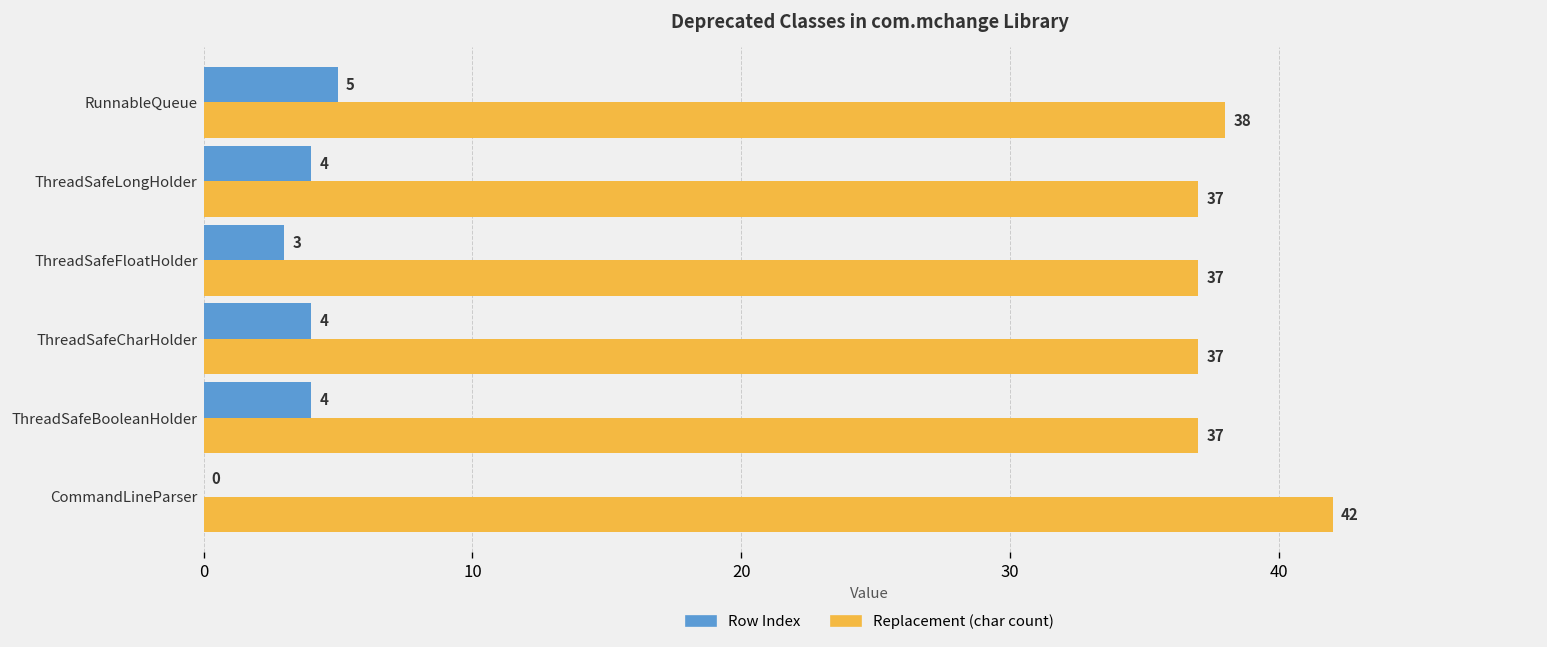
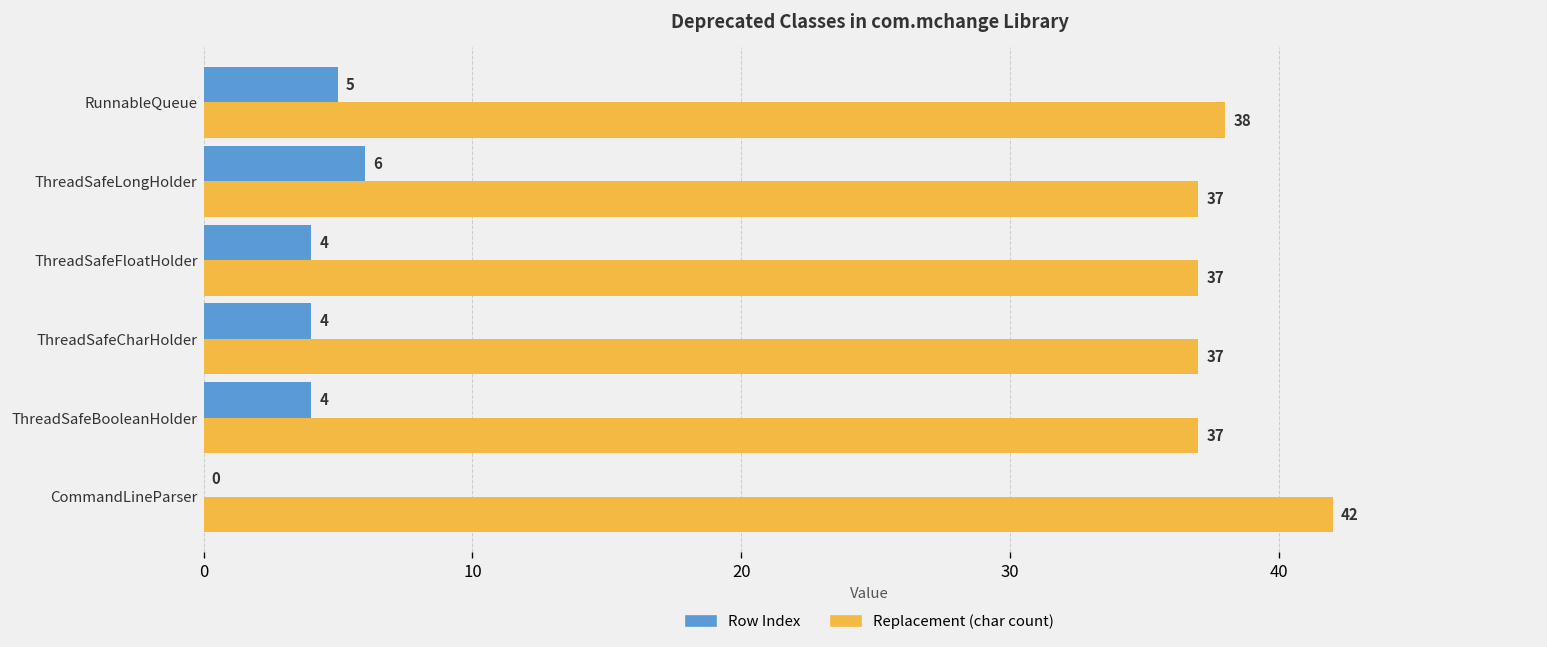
  {
    "Row Index": {
      "RunnableQueue": 5,
-     "ThreadSafeLongHolder": 4,
-     "ThreadSafeFloatHolder": 3,
+     "ThreadSafeLongHolder": 6,
+     "ThreadSafeFloatHolder": 4,
      "ThreadSafeCharHolder": 4,
      "ThreadSafeBooleanHolder": 4,
      "CommandLineParser": 0
    },
    "Replacement (char count)": {
      "RunnableQueue": 38,
      "ThreadSafeLongHolder": 37,
      "ThreadSafeFloatHolder": 37,
      "ThreadSafeCharHolder": 37,
      "ThreadSafeBooleanHolder": 37,
      "CommandLineParser": 42
    }
  }
